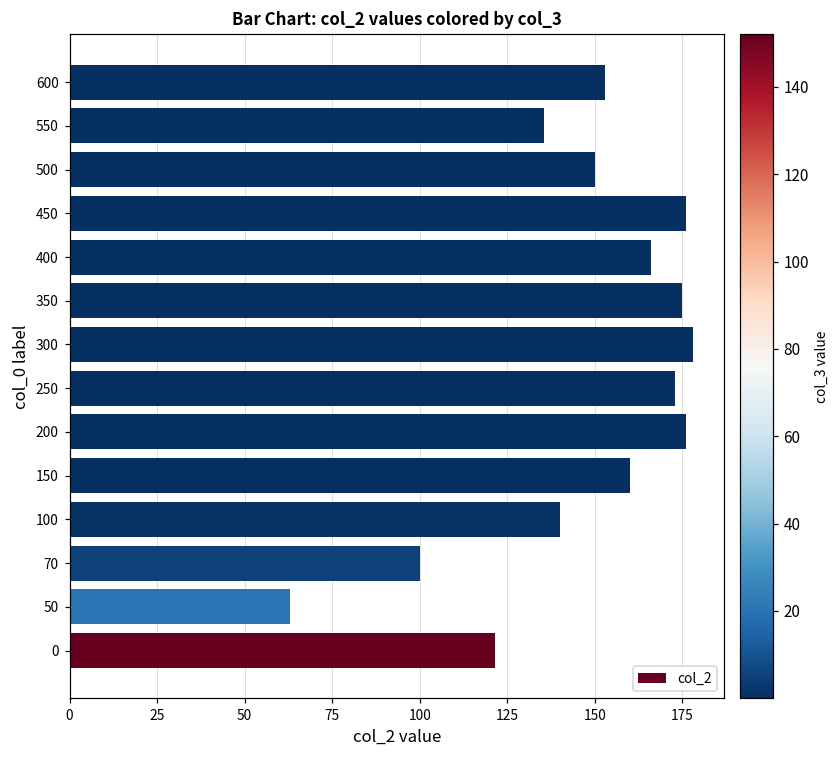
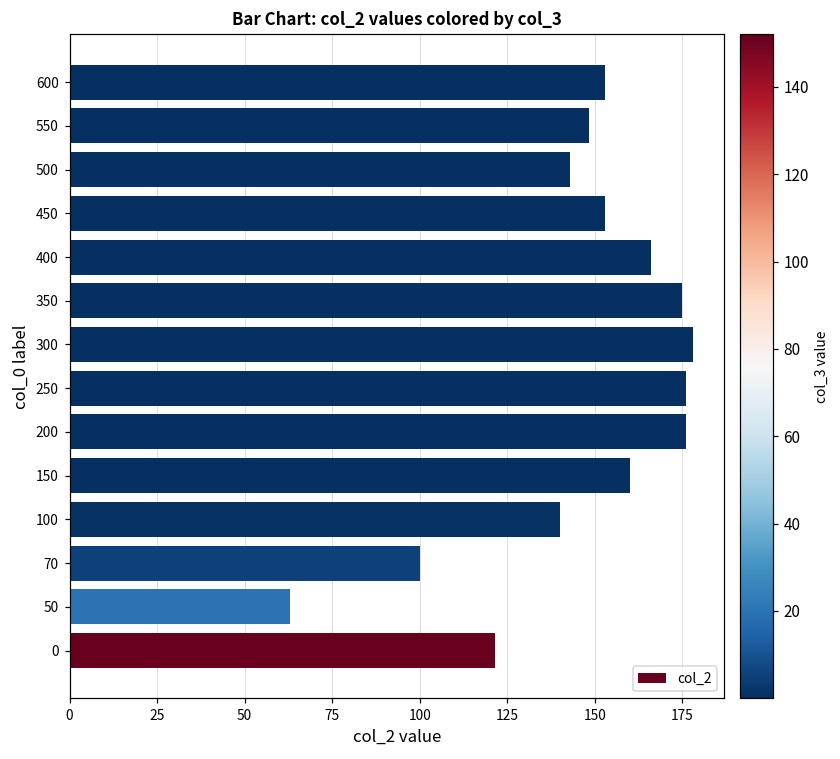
  {
    "600": 153,
-   "550": 136,
-   "500": 150,
-   "450": 176,
+   "550": 148,
+   "500": 143,
+   "450": 153,
    "400": 166,
    "350": 175,
    "300": 178,
-   "250": 173,
+   "250": 176,
    "200": 176,
    "150": 160,
    "100": 140,
    "70": 100,
    "50": 63,
    "0": 122
  }
